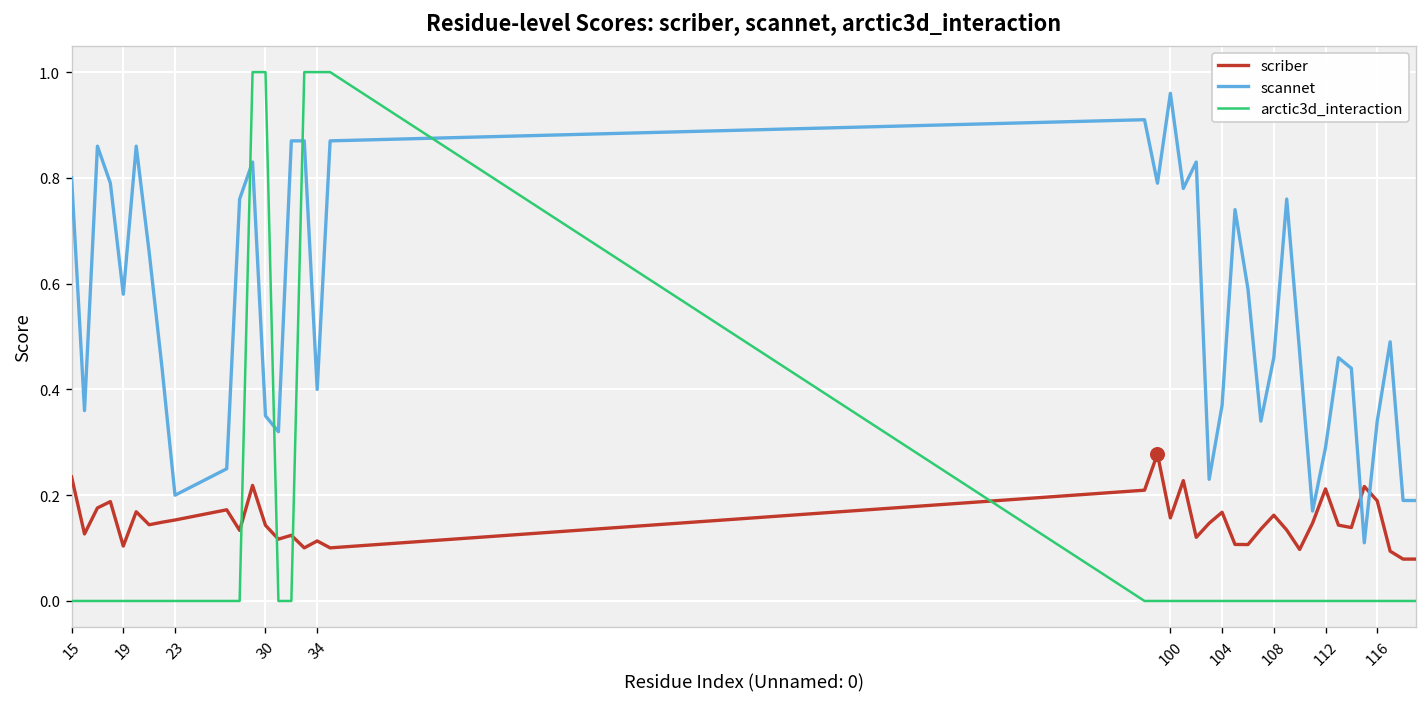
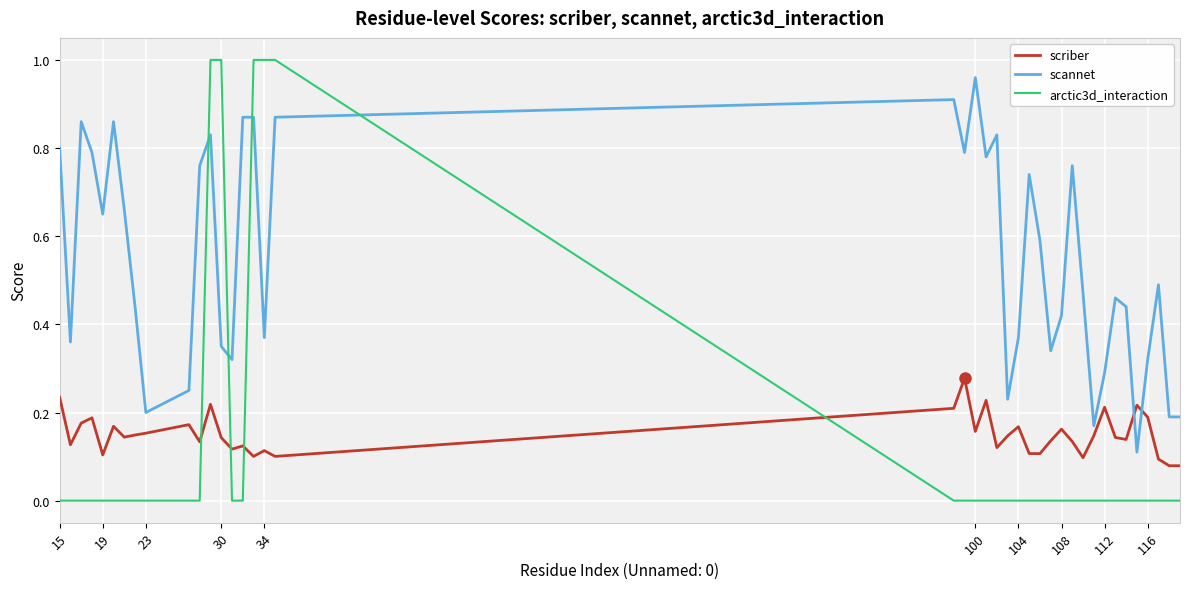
  {
    "scannet": {
      "15": 0.80,
-     "19": 0.58,
+     "19": 0.65,
      "23": 0.20,
      "30": 0.35,
-     "34": 0.40,
+     "34": 0.37,
      "100": 0.96,
      "104": 0.37,
-     "108": 0.46,
+     "108": 0.42,
      "112": 0.29,
-     "116": 0.34
+     "116": 0.32
    },
    "arctic3d_interaction": {
      "15": 0.00,
      "19": 0.00,
      "23": 0.00,
      "30": 1.00,
      "34": 1.00,
      "100": 0.00,
      "104": 0.00,
      "108": 0.00,
      "112": 0.00,
      "116": 0.00
    }
  }
